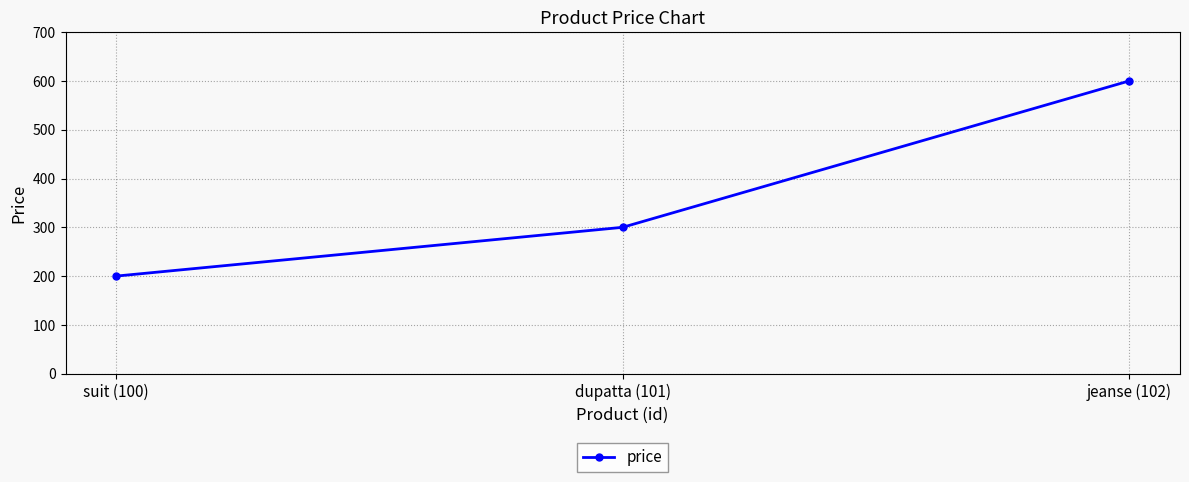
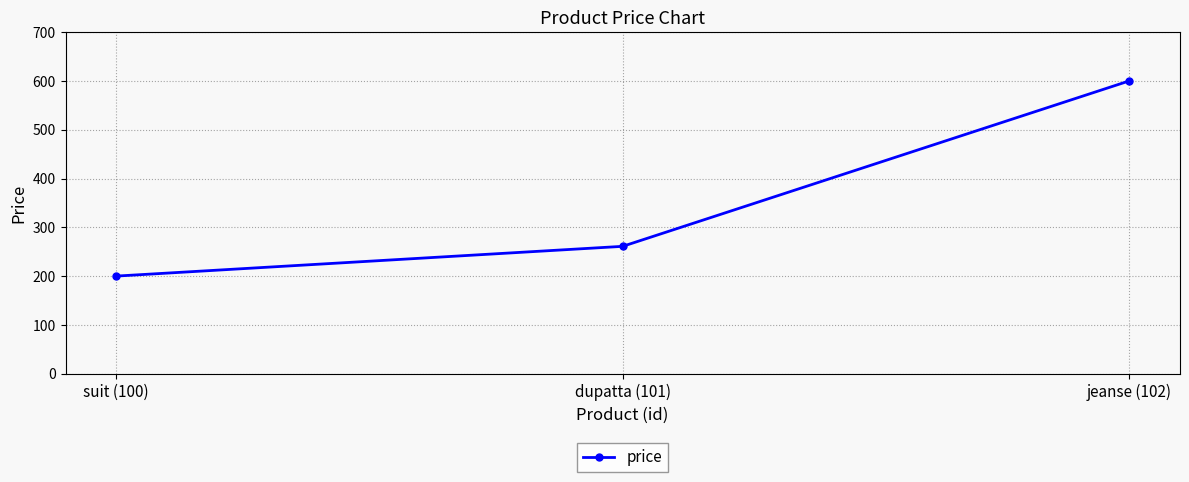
  {
    "suit (100)": 200,
-   "dupatta (101)": 300,
+   "dupatta (101)": 260,
    "jeanse (102)": 600
  }
